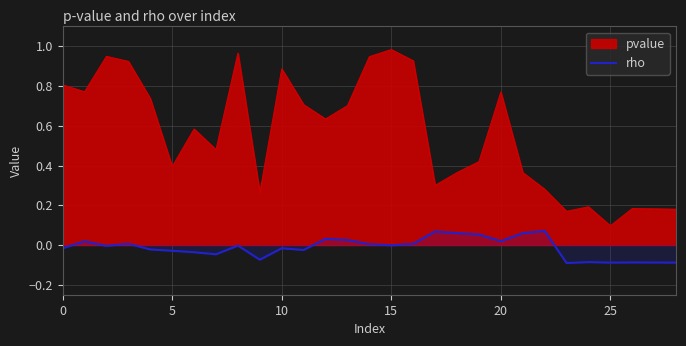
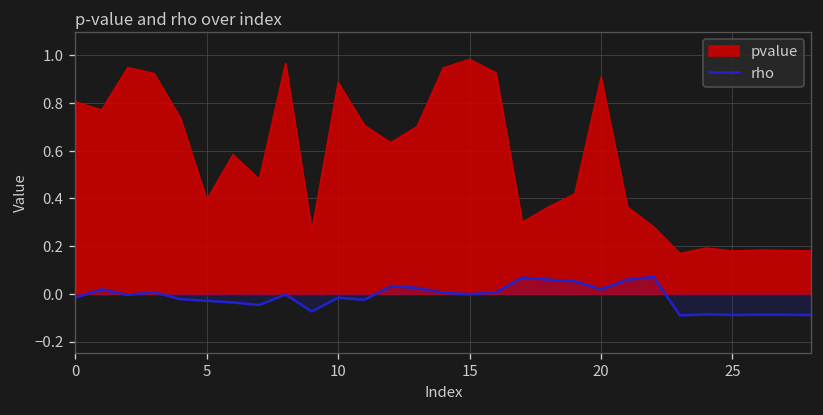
  {
    "pvalue": {
      "0": 0.81,
      "5": 0.39,
      "10": 0.89,
      "15": 0.98,
-     "20": 0.77,
-     "25": 0.10
+     "20": 0.91,
+     "25": 0.18
    }
  }
